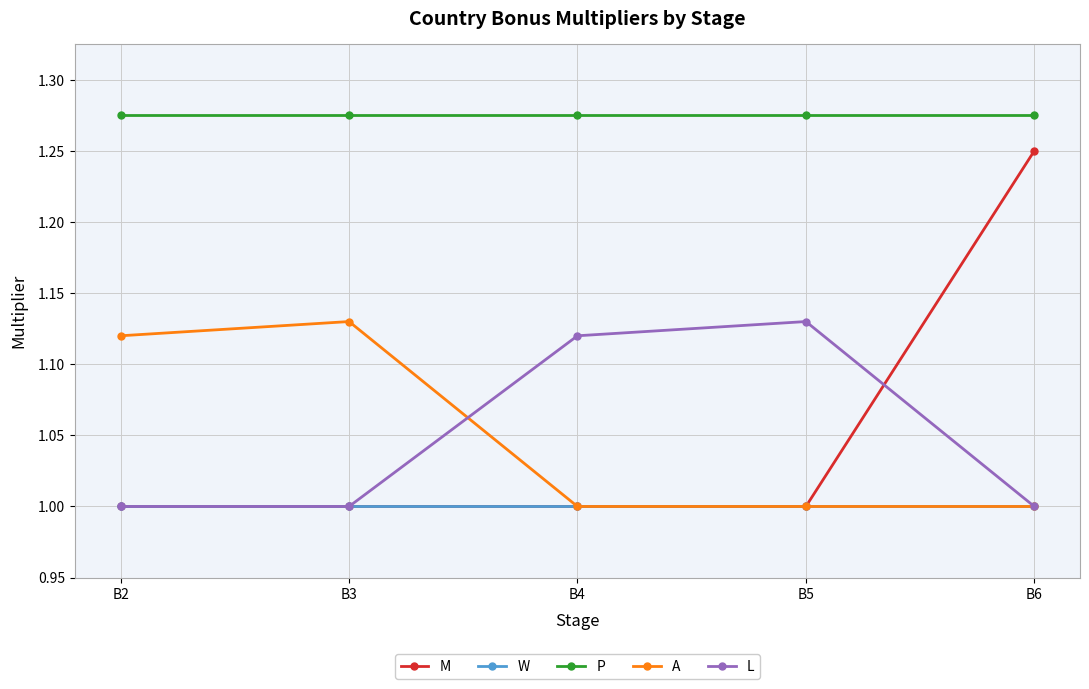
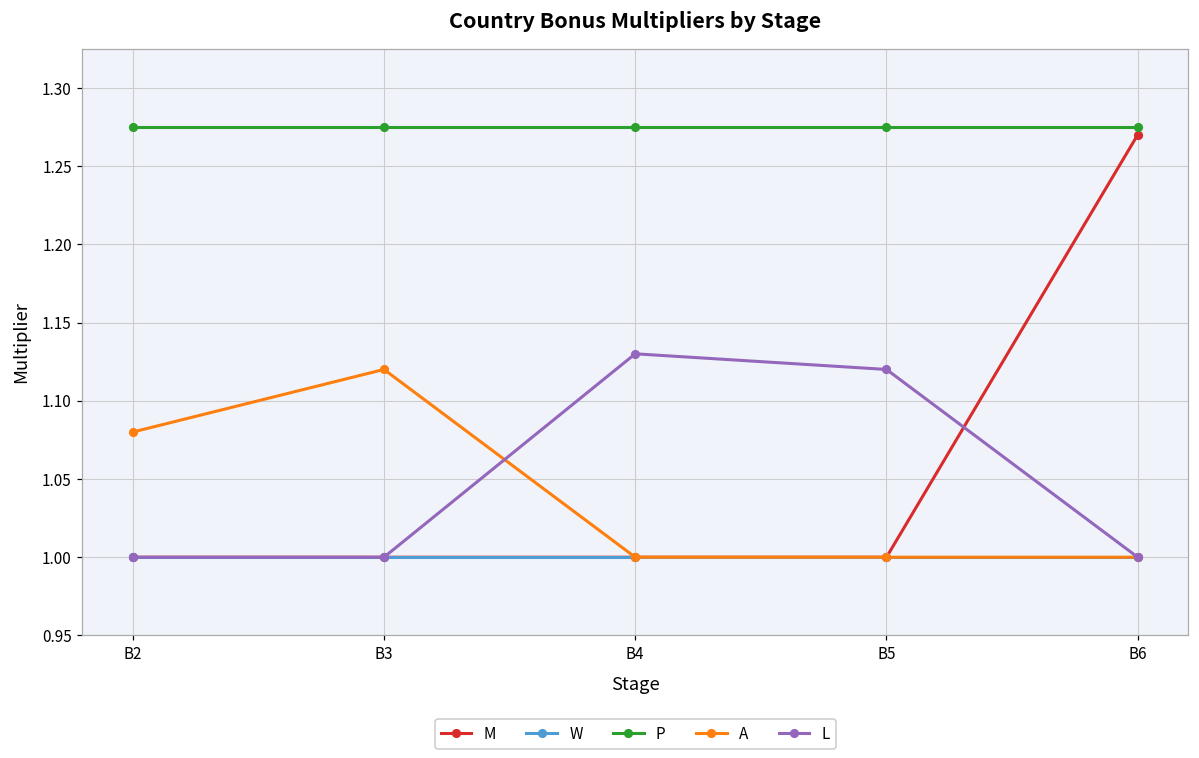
  {
    "M": {
-     "B6": 1.25
+     "B6": 1.27
    },
    "P": {
      "B2": 1.275,
      "B3": 1.275,
      "B4": 1.275,
      "B5": 1.275,
      "B6": 1.275
    },
    "A": {
-     "B2": 1.12,
-     "B3": 1.13
+     "B2": 1.08,
+     "B3": 1.12
    },
    "L": {
-     "B4": 1.12,
-     "B5": 1.13
+     "B4": 1.13,
+     "B5": 1.12
    }
  }
